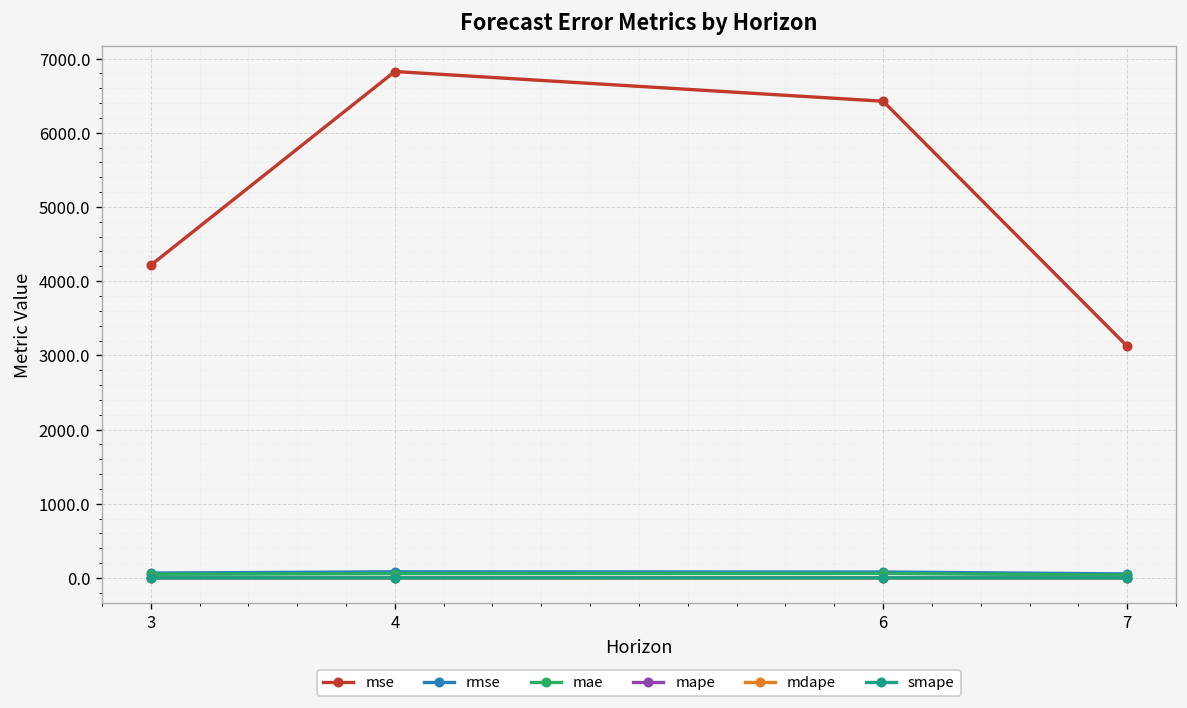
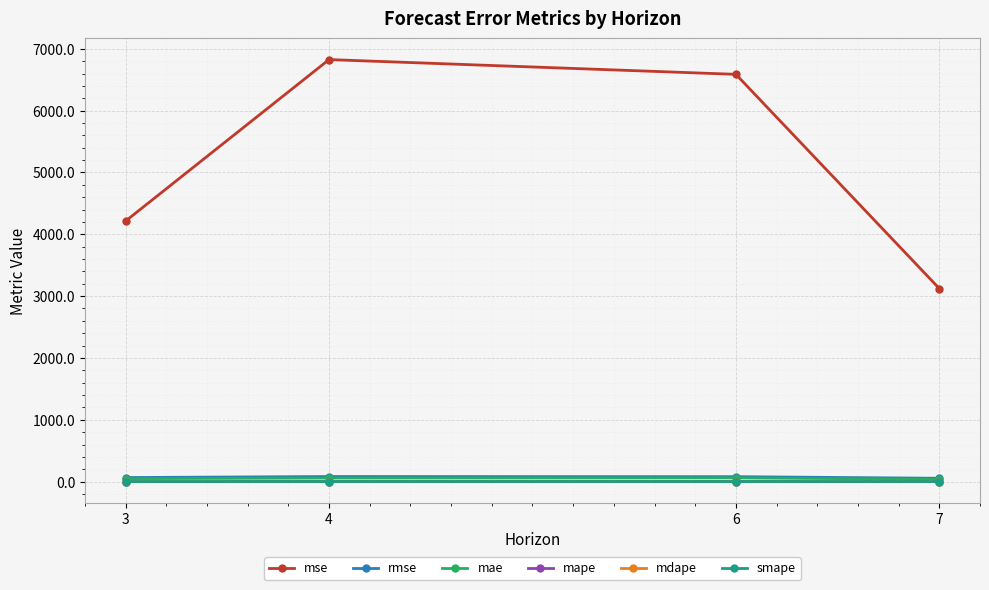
  {
    "mse": {
      "3": 4200,
      "4": 6800,
-     "6": 6400,
+     "6": 6600,
      "7": 3100
    }
  }
